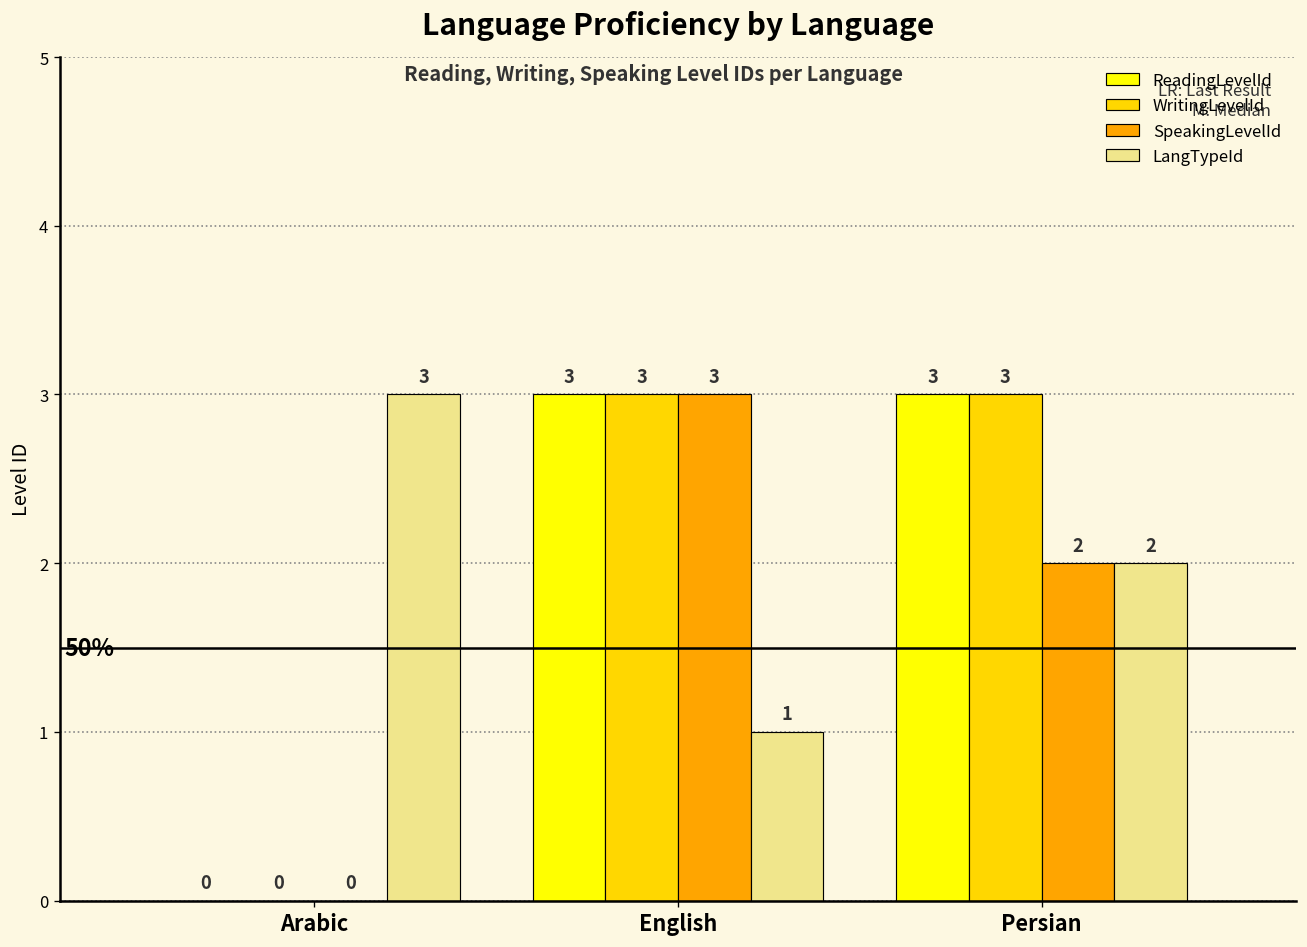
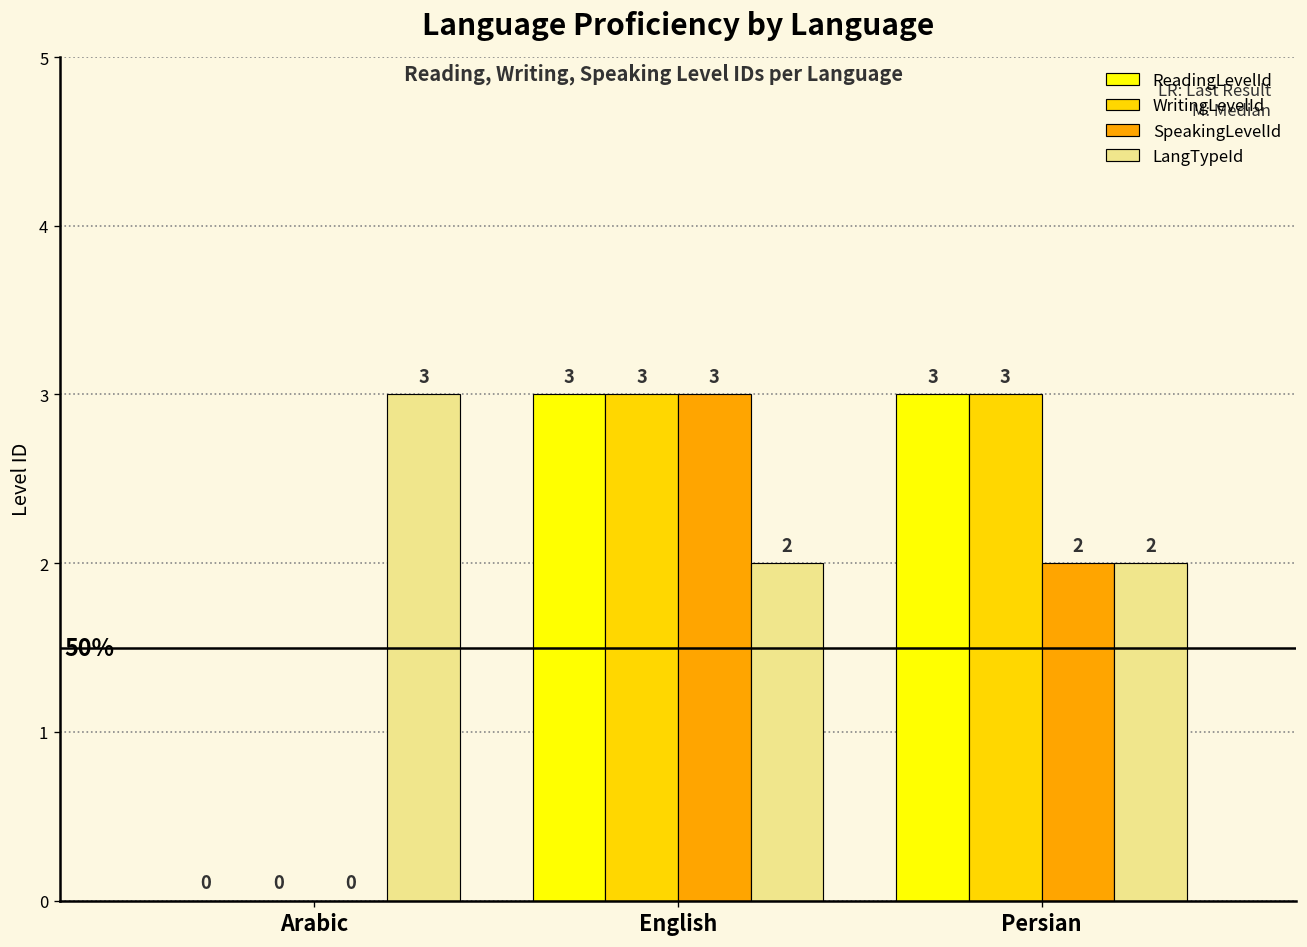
  {
    "LangTypeId": {
      "Arabic": 3,
-     "English": 1,
+     "English": 2,
      "Persian": 2
    }
  }
